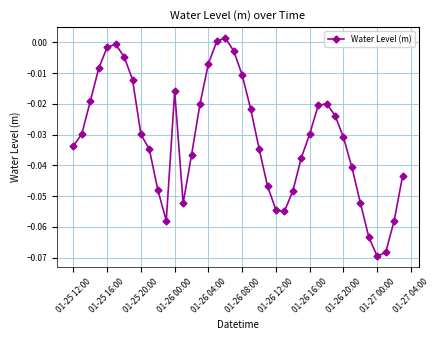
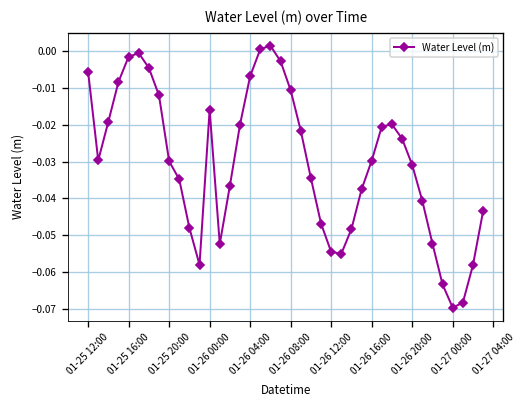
  {
-   "01-25 12:00": -0.034,
+   "01-25 12:00": -0.006,
    "01-25 16:00": -0.002,
    "01-25 20:00": -0.030,
    "01-26 00:00": -0.016,
    "01-26 04:00": -0.007,
    "01-26 08:00": -0.011,
    "01-26 12:00": -0.054,
    "01-26 16:00": -0.030,
    "01-26 20:00": -0.031,
    "01-27 00:00": -0.070
  }
